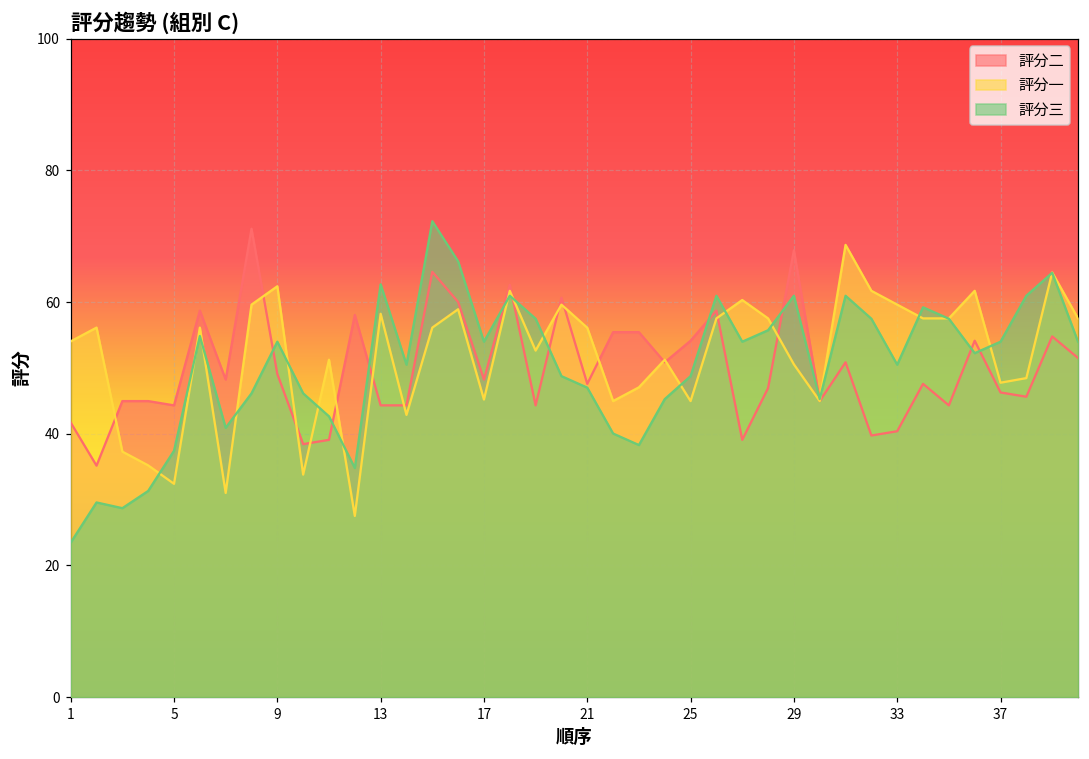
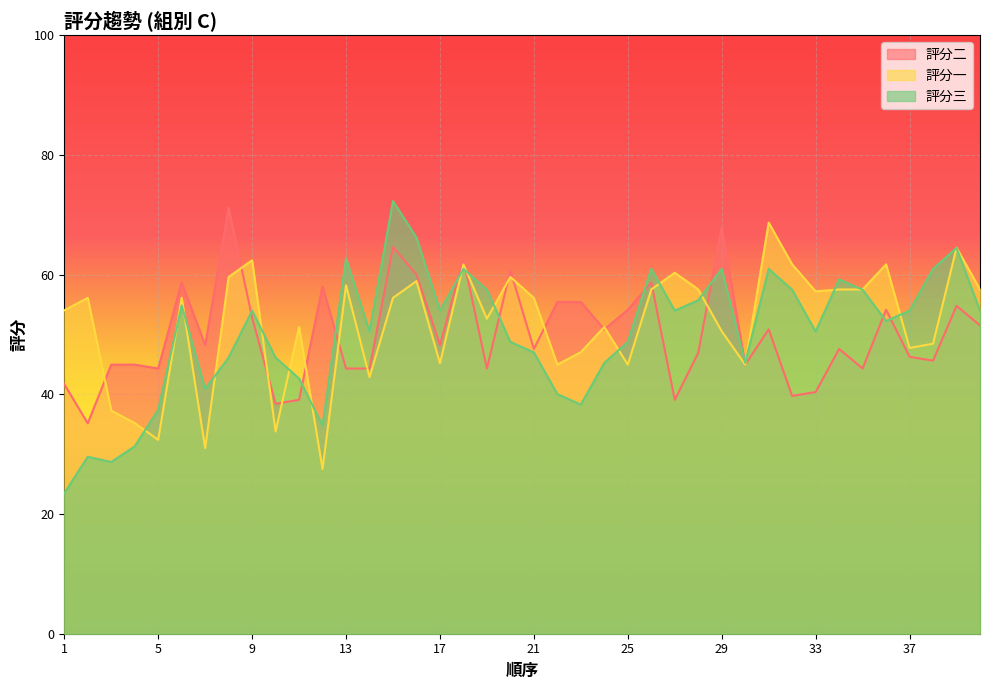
  {
    "評分二": {
      "1": 42,
      "5": 44,
-     "9": 49,
+     "9": 53,
      "13": 44,
      "17": 48,
      "21": 48,
      "25": 54,
      "29": 68,
      "33": 40,
      "37": 46
    },
    "評分一": {
      "1": 54,
      "5": 32,
      "9": 62,
      "13": 58,
      "17": 45,
      "21": 56,
      "25": 45,
      "29": 51,
-     "33": 60,
+     "33": 57,
      "37": 48
    },
    "評分三": {
      "1": 23,
      "5": 37,
      "9": 54,
      "13": 63,
      "17": 54,
      "21": 47,
      "25": 49,
      "29": 61,
      "33": 51,
      "37": 54
    }
  }
